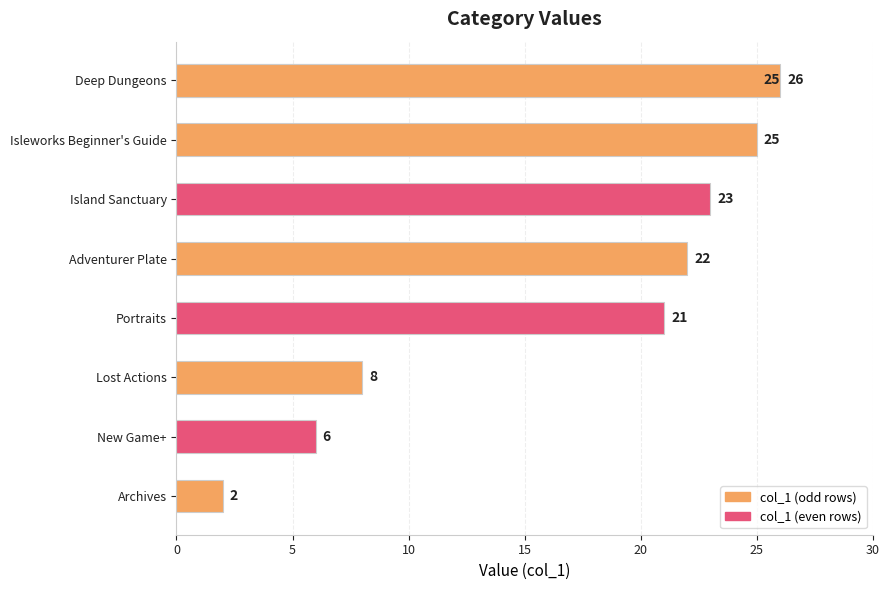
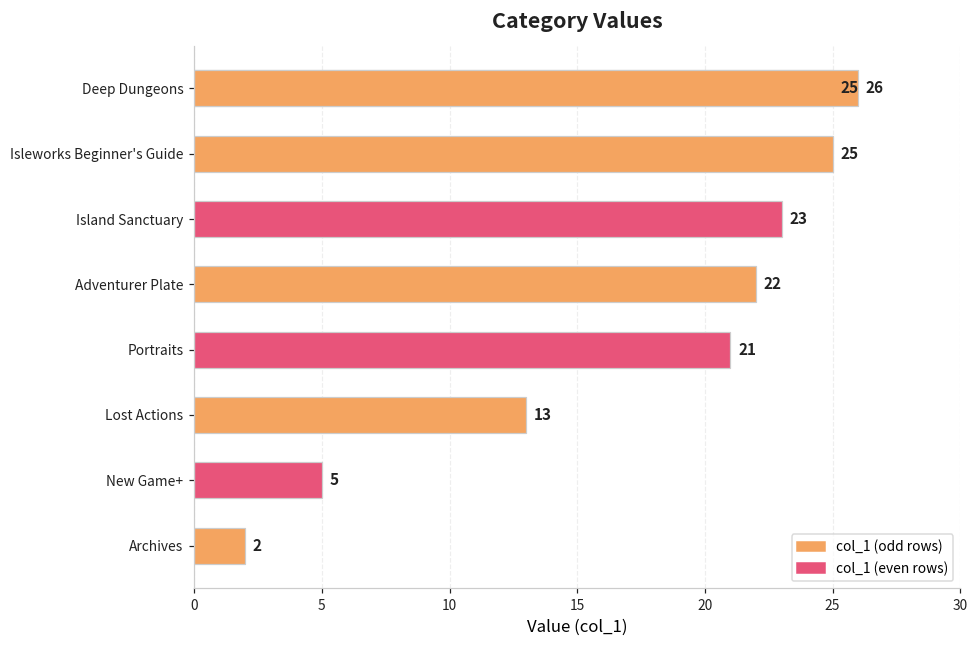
  {
    "Isleworks Beginner's Guide": 25,
    "Island Sanctuary": 23,
    "Adventurer Plate": 22,
    "Portraits": 21,
-   "Lost Actions": 8,
-   "New Game+": 6,
+   "Lost Actions": 13,
+   "New Game+": 5,
    "Archives": 2
  }
